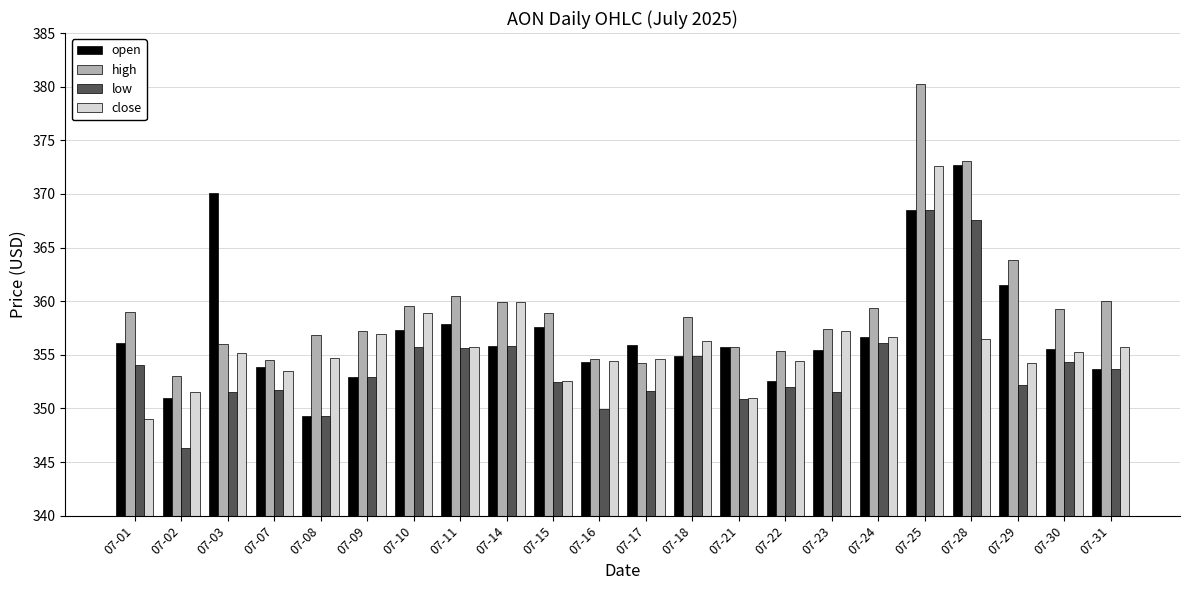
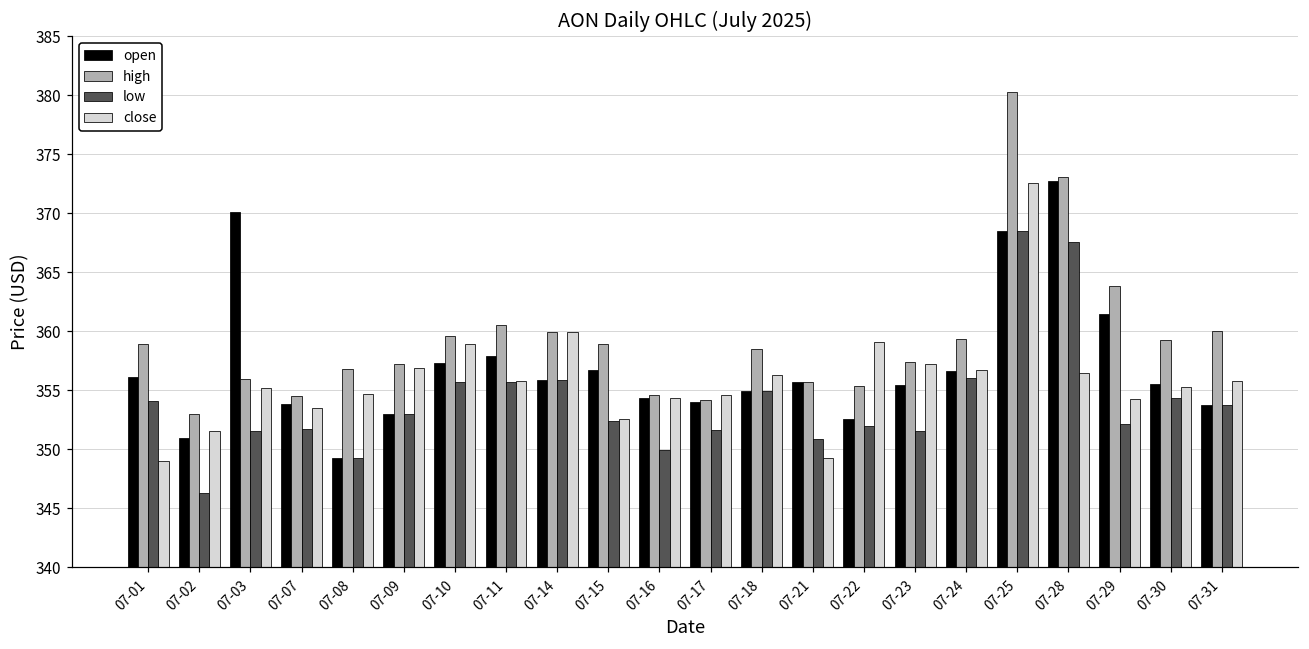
  {
    "open": {
      "07-01": 356.1,
      "07-02": 351.0,
      "07-03": 370.1,
      "07-07": 353.9,
      "07-08": 349.3,
      "07-09": 353.0,
      "07-10": 357.3,
      "07-11": 357.9,
      "07-14": 355.9,
-     "07-15": 357.6,
+     "07-15": 356.8,
      "07-16": 354.4,
-     "07-17": 356.0,
+     "07-17": 354.0,
      "07-18": 354.9,
      "07-21": 355.7,
      "07-22": 352.6,
      "07-23": 355.5,
      "07-24": 356.6,
      "07-25": 368.5,
      "07-28": 372.7,
      "07-29": 361.5,
      "07-30": 355.5,
      "07-31": 353.7
    },
    "high": {
      "07-01": 359.0,
      "07-02": 353.0,
      "07-03": 356.0,
      "07-07": 354.5,
      "07-08": 356.8,
      "07-09": 357.3,
      "07-10": 359.6,
      "07-11": 360.5,
      "07-14": 359.9,
      "07-15": 358.9,
      "07-16": 354.6,
      "07-17": 354.2,
      "07-18": 358.5,
      "07-21": 355.7,
      "07-22": 355.4,
      "07-23": 357.4,
      "07-24": 359.4,
      "07-25": 380.2,
      "07-28": 373.1,
      "07-29": 363.8,
      "07-30": 359.3,
      "07-31": 360.0
    },
    "low": {
      "07-01": 354.1,
      "07-02": 346.3,
      "07-03": 351.5,
      "07-07": 351.7,
      "07-08": 349.3,
      "07-09": 353.0,
      "07-10": 355.7,
      "07-11": 355.7,
      "07-14": 355.9,
      "07-15": 352.4,
      "07-16": 350.0,
      "07-17": 351.7,
      "07-18": 354.9,
      "07-21": 350.9,
      "07-22": 352.0,
      "07-23": 351.6,
      "07-24": 356.1,
      "07-25": 368.5,
      "07-28": 367.6,
      "07-29": 352.2,
      "07-30": 354.3,
      "07-31": 353.7
    },
    "close": {
      "07-01": 349.1,
      "07-02": 351.6,
      "07-03": 355.2,
      "07-07": 353.5,
      "07-08": 354.7,
      "07-09": 356.9,
      "07-10": 358.9,
      "07-11": 355.8,
      "07-14": 359.9,
      "07-15": 352.6,
      "07-16": 354.4,
      "07-17": 354.6,
      "07-18": 356.3,
-     "07-21": 351.0,
-     "07-22": 354.5,
+     "07-21": 349.3,
+     "07-22": 359.1,
      "07-23": 357.2,
      "07-24": 356.7,
      "07-25": 372.6,
      "07-28": 356.4,
      "07-29": 354.3,
      "07-30": 355.3,
      "07-31": 355.8
    }
  }
